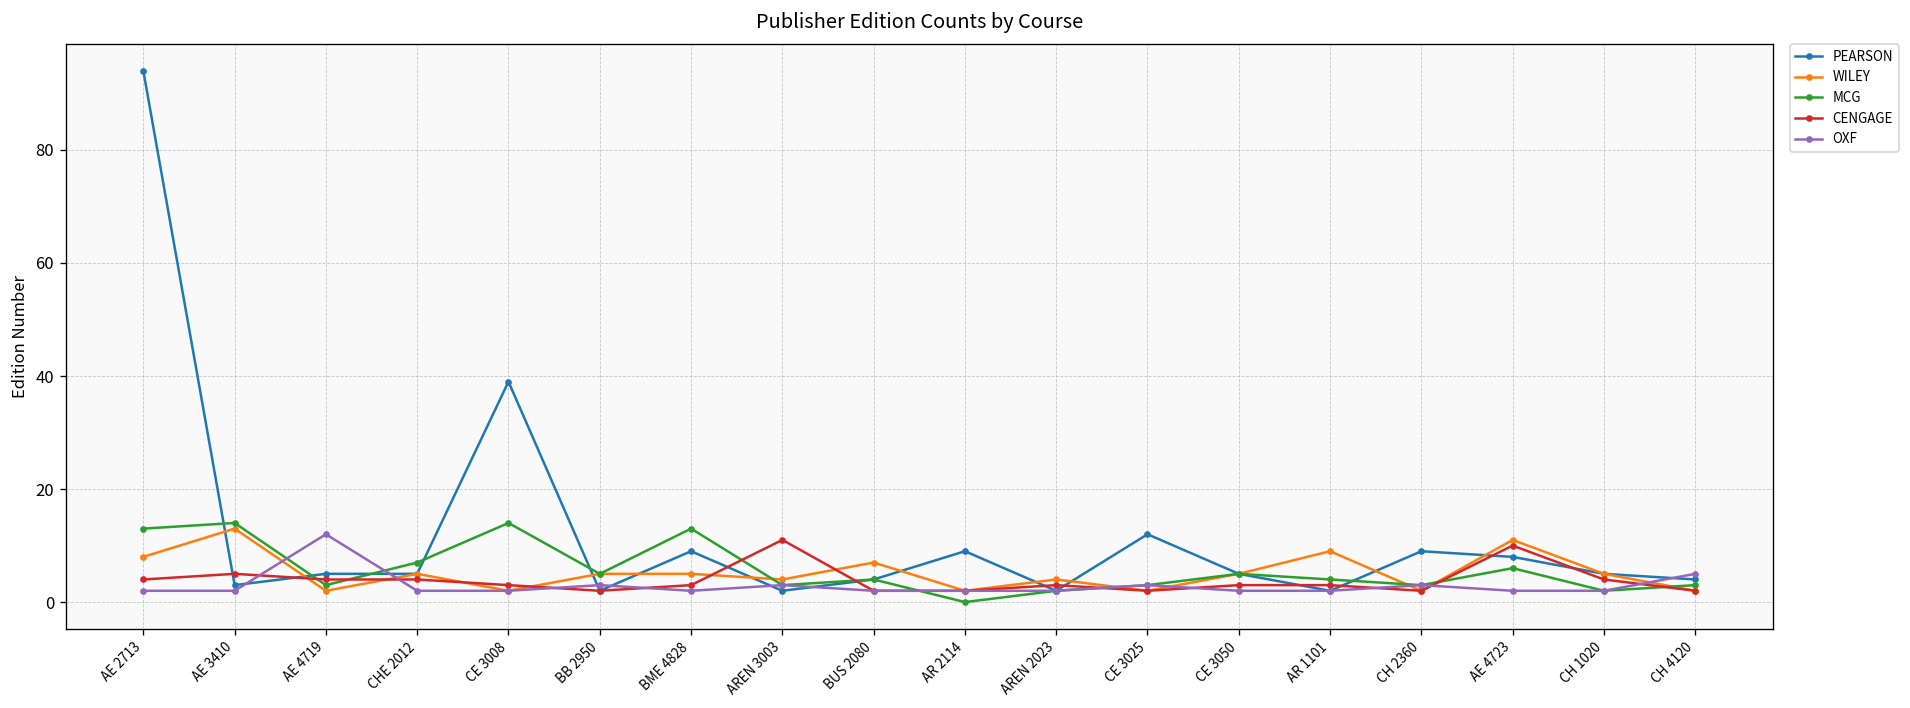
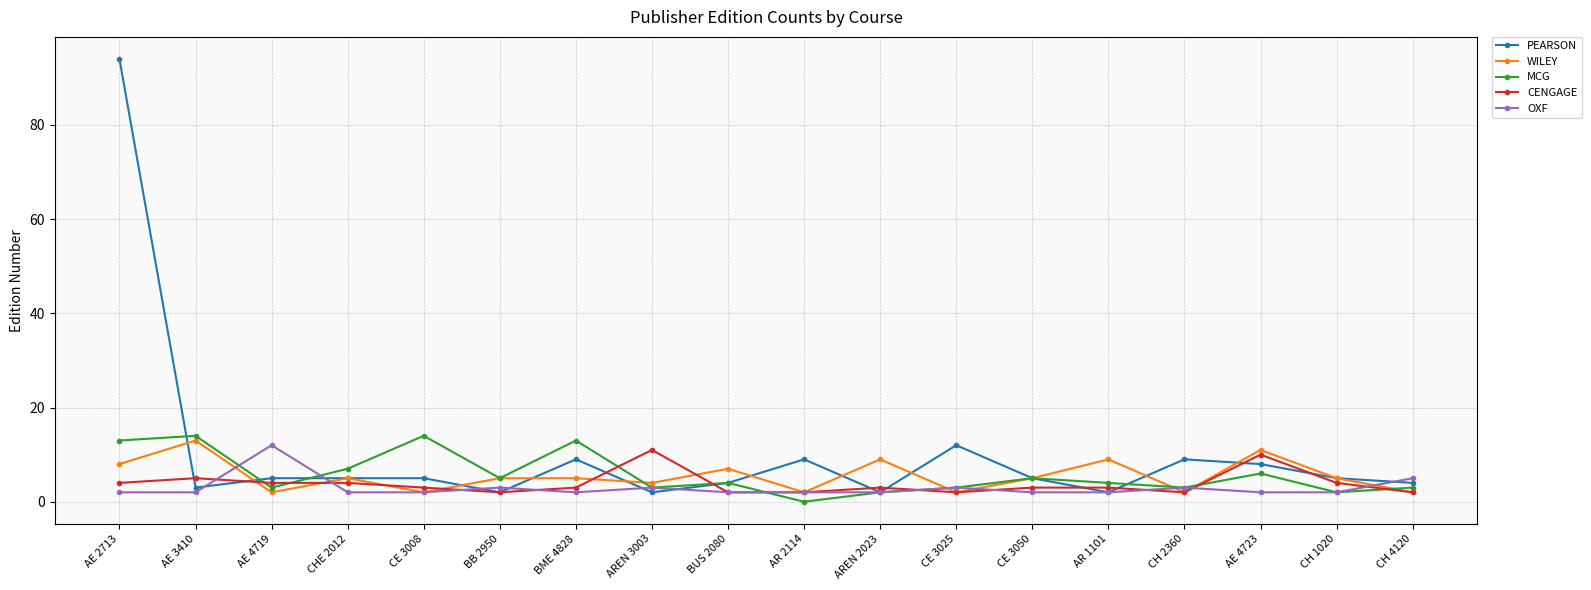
  {
    "PEARSON": {
      "AE 2713": 94,
      "AE 3410": 3,
      "AE 4719": 5,
-     "CE 3008": 39,
+     "CE 3008": 5,
      "BME 4828": 9,
      "AREN 3003": 2,
      "AR 2114": 9,
      "CE 3025": 12,
      "CH 2360": 9,
      "AE 4723": 8,
      "CH 4120": 4
    },
    "WILEY": {
      "AE 2713": 8,
      "AE 3410": 13,
      "AE 4719": 2,
      "BME 4828": 5,
      "AREN 3003": 4,
      "BUS 2080": 7,
-     "AREN 2023": 4,
+     "AREN 2023": 9,
      "AR 1101": 9,
      "AE 4723": 11
    },
    "MCG": {
      "AE 2713": 13,
      "AE 3410": 14,
      "AE 4719": 3,
      "CHE 2012": 7,
      "CE 3008": 14,
      "BME 4828": 13,
      "AR 2114": 0,
      "AR 1101": 4,
      "AE 4723": 6,
      "CH 4120": 3
    },
    "CENGAGE": {
      "AE 2713": 4,
      "AE 3410": 5,
      "AE 4719": 4,
      "CHE 2012": 4,
      "CE 3008": 3,
      "BME 4828": 3,
      "AREN 3003": 11,
      "AREN 2023": 3,
      "CE 3050": 3,
      "AR 1101": 3,
      "AE 4723": 10,
      "CH 1020": 4
    },
    "OXF": {
      "AE 2713": 2,
      "AE 3410": 2,
      "AE 4719": 12,
      "CHE 2012": 2,
      "BB 2950": 3,
      "BME 4828": 2,
      "CE 3050": 2,
      "AE 4723": 2,
      "CH 4120": 5
    }
  }
